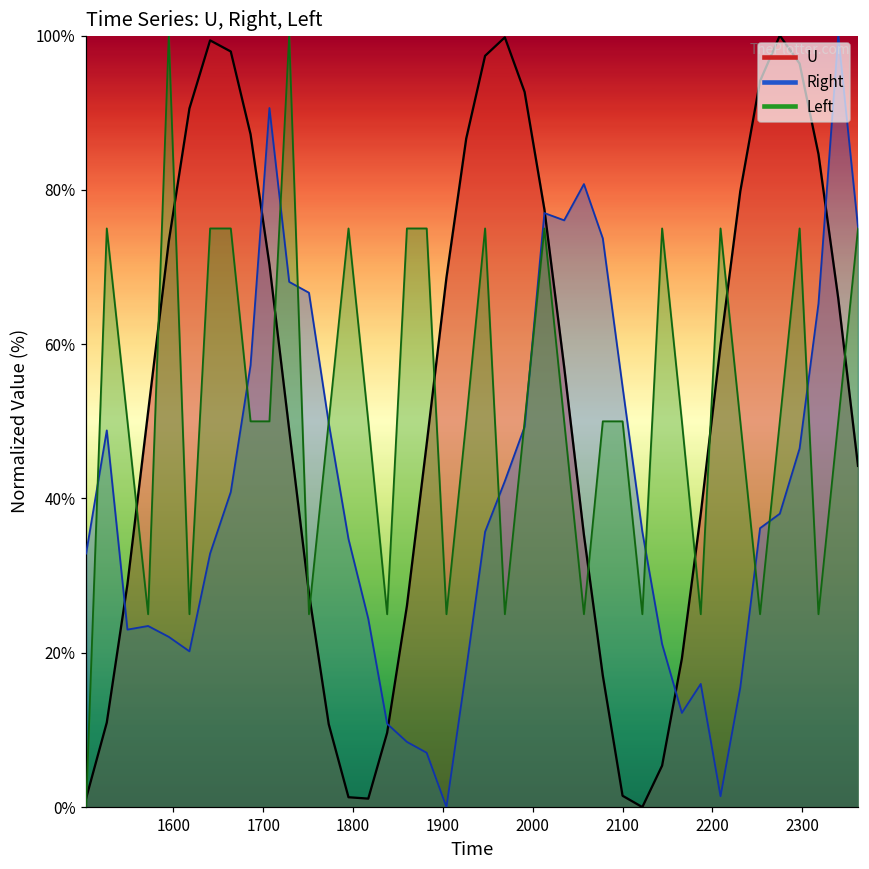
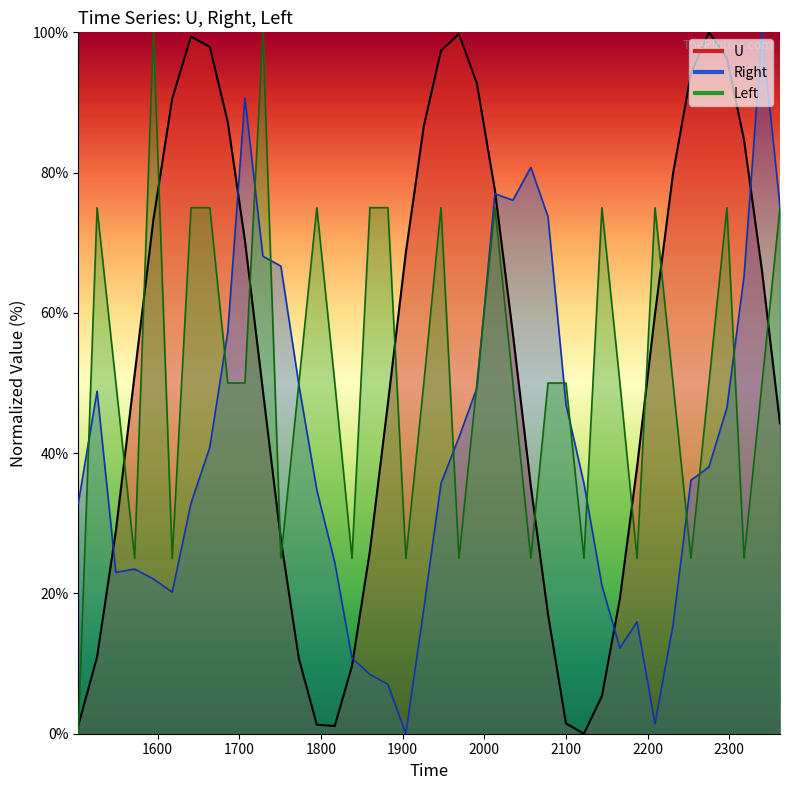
  {
    "U": {
      "2100": "1%"
    },
    "Right": {
-     "2100": "54%"
+     "2100": "47%"
    },
    "Left": {
      "2100": "50%"
    }
  }
